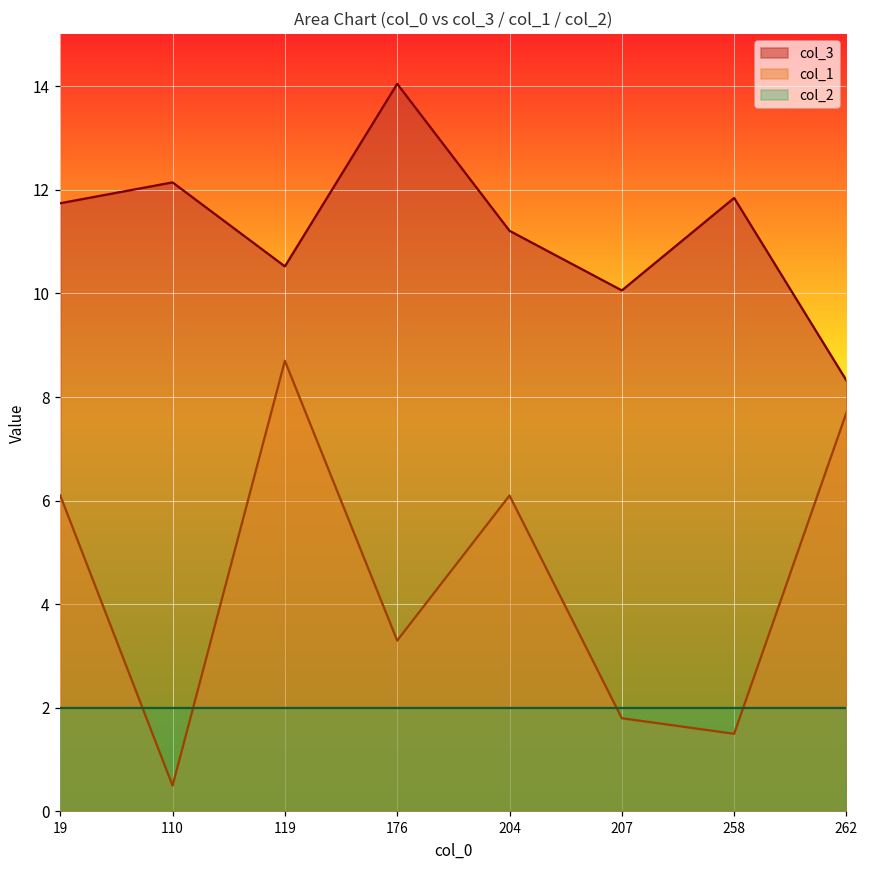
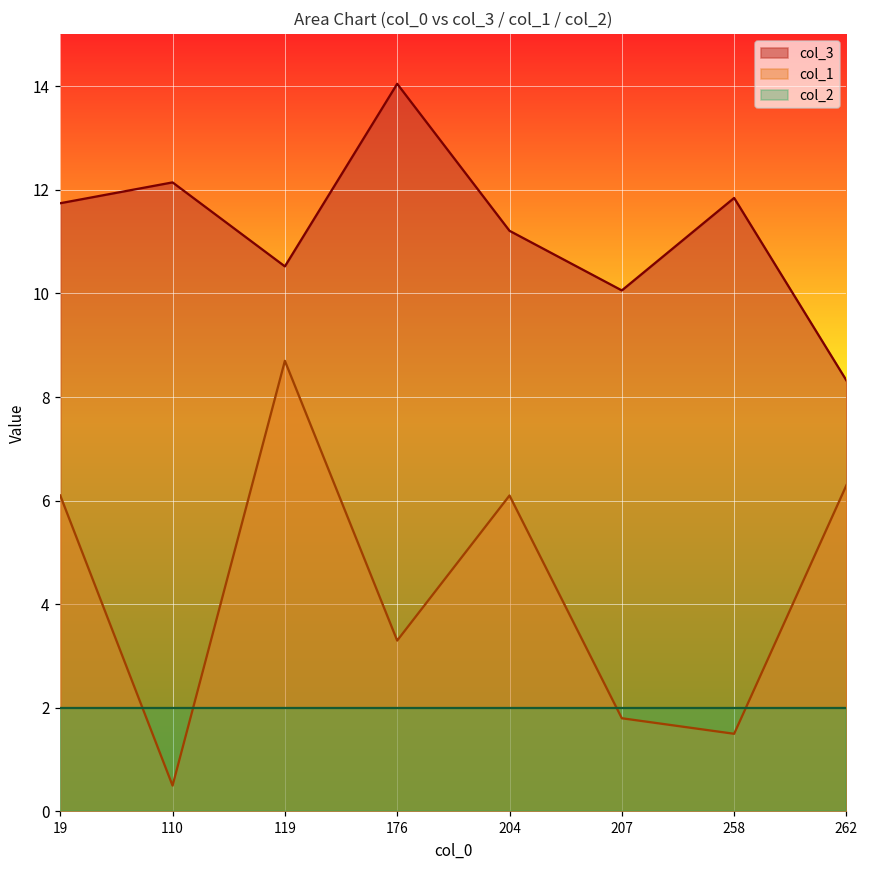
  {
    "col_3": {
      "19": 11.7,
      "110": 12.1,
      "119": 10.5,
      "176": 14.0,
      "204": 11.2,
      "207": 10.1,
      "258": 11.8,
      "262": 8.3
    },
    "col_1": {
      "19": 6.1,
      "110": 0.5,
      "119": 8.7,
      "176": 3.3,
      "204": 6.1,
      "207": 1.8,
      "258": 1.5,
-     "262": 7.7
+     "262": 6.3
    },
    "col_2": {
      "19": 2.0,
      "110": 2.0,
      "119": 2.0,
      "176": 2.0,
      "204": 2.0,
      "207": 2.0,
      "258": 2.0,
      "262": 2.0
    }
  }
